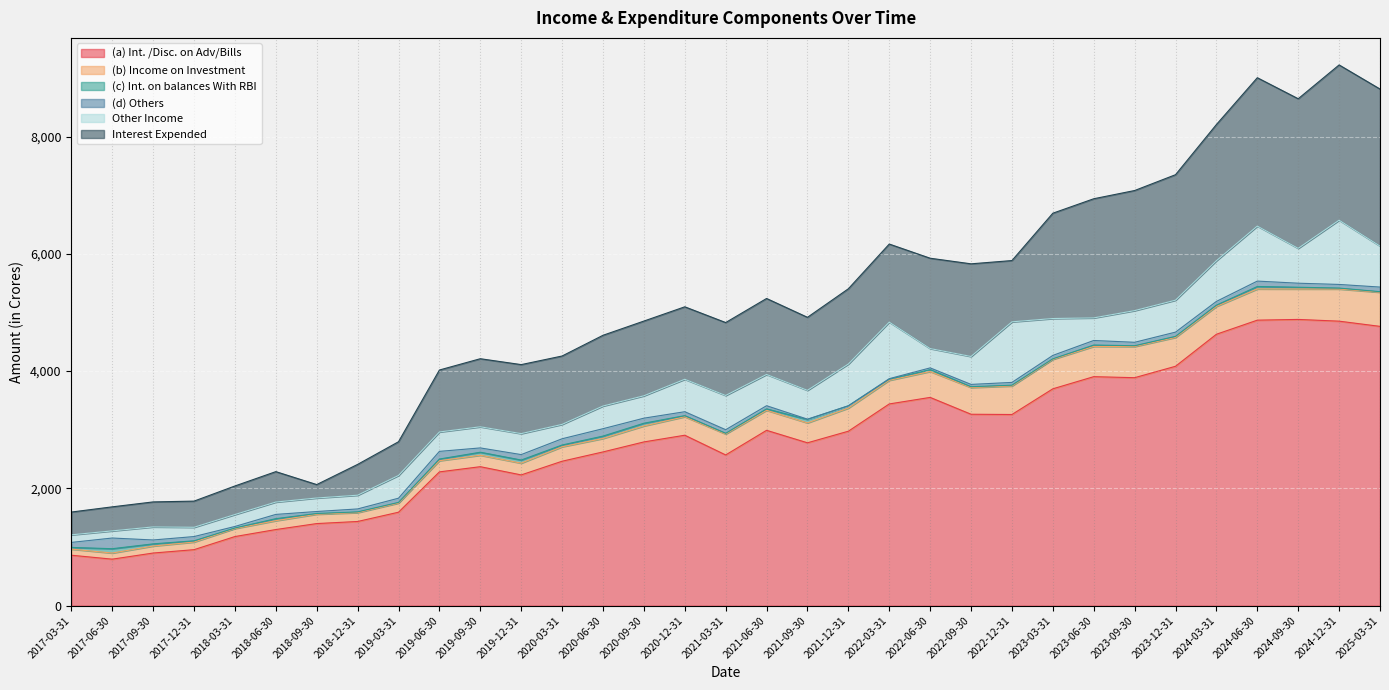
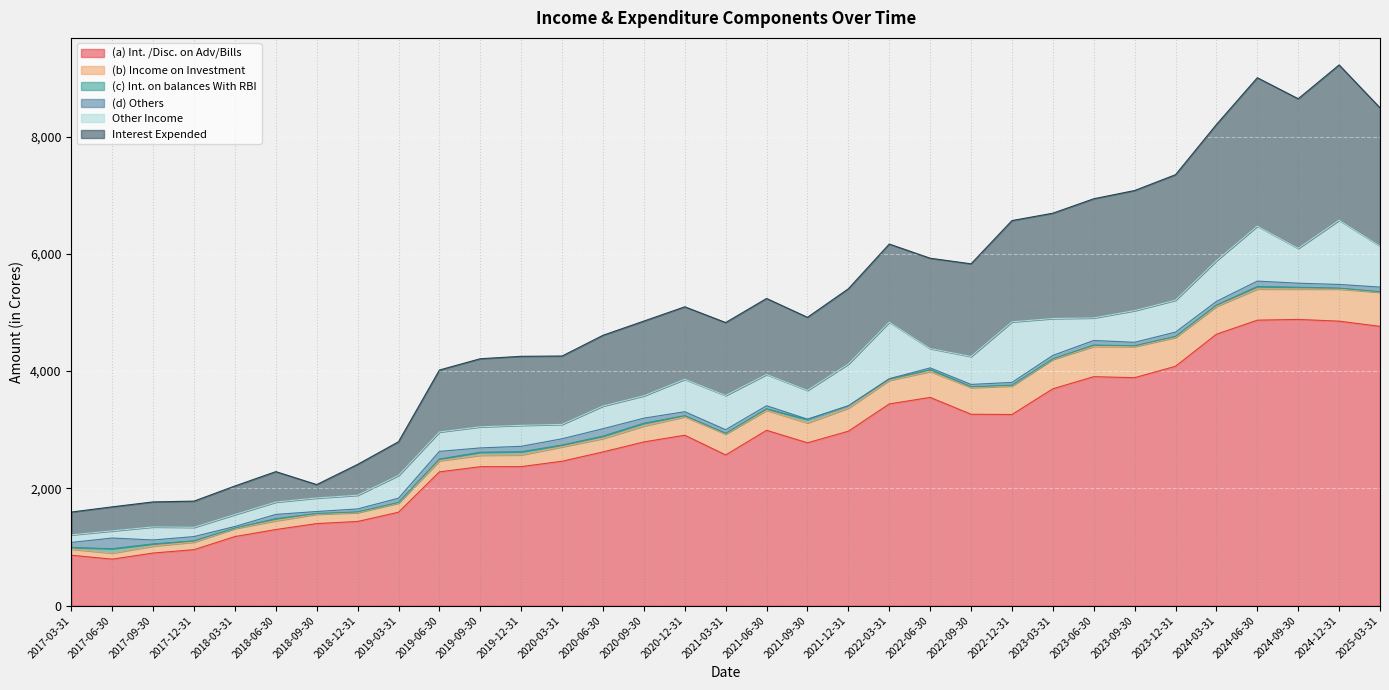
  {
    "(a) Int. /Disc. on Adv/Bills": {
      "2017-03-31": "900",
      "2017-06-30": "800",
      "2017-09-30": "900",
      "2017-12-31": "1,000",
      "2018-03-31": "1,200",
      "2018-06-30": "1,300",
      "2018-09-30": "1,400",
      "2018-12-31": "1,400",
      "2019-03-31": "1,600",
      "2019-06-30": "2,300",
      "2019-09-30": "2,400",
-     "2019-12-31": "2,200",
+     "2019-12-31": "2,400",
      "2020-03-31": "2,500",
      "2020-06-30": "2,600",
      "2020-09-30": "2,800",
      "2020-12-31": "2,900",
      "2021-03-31": "2,600",
      "2021-06-30": "3,000",
      "2021-09-30": "2,800",
      "2021-12-31": "3,000",
      "2022-03-31": "3,400",
      "2022-06-30": "3,600",
      "2022-09-30": "3,300",
      "2022-12-31": "3,300",
      "2023-03-31": "3,700",
      "2023-06-30": "3,900",
      "2023-09-30": "3,900",
      "2023-12-31": "4,100",
      "2024-03-31": "4,600",
      "2024-06-30": "4,900",
      "2024-09-30": "4,900",
      "2024-12-31": "4,900",
      "2025-03-31": "4,800"
    },
    "(b) Income on Investment": {
      "2017-06-30": "100",
      "2019-09-30": "200",
      "2019-12-31": "200",
      "2020-09-30": "300",
      "2021-09-30": "300"
    },
    "Other Income": {
      "2017-03-31": "100",
      "2017-06-30": "100",
      "2017-09-30": "200",
      "2017-12-31": "200",
      "2018-03-31": "200",
      "2018-06-30": "200",
      "2018-09-30": "200",
      "2018-12-31": "200",
      "2019-03-31": "400",
      "2019-06-30": "300",
      "2019-09-30": "400",
      "2019-12-31": "400",
      "2020-03-31": "200",
      "2020-06-30": "400",
      "2020-09-30": "400",
      "2020-12-31": "600",
      "2021-03-31": "600",
      "2021-06-30": "500",
      "2021-09-30": "500",
      "2021-12-31": "700",
      "2022-03-31": "1,000",
      "2022-06-30": "300",
      "2022-09-30": "500",
      "2022-12-31": "1,000",
      "2023-03-31": "600",
      "2023-06-30": "400",
      "2023-09-30": "500",
      "2023-12-31": "500",
      "2024-03-31": "700",
      "2024-06-30": "900",
      "2024-09-30": "600",
      "2024-12-31": "1,100",
      "2025-03-31": "700"
    },
    "Interest Expended": {
      "2017-03-31": "400",
      "2017-06-30": "400",
      "2017-09-30": "400",
      "2017-12-31": "400",
      "2018-03-31": "500",
      "2018-06-30": "500",
      "2018-09-30": "200",
      "2018-12-31": "500",
      "2019-03-31": "600",
      "2019-06-30": "1,100",
      "2019-09-30": "1,200",
      "2019-12-31": "1,200",
      "2020-03-31": "1,200",
      "2020-06-30": "1,200",
      "2020-09-30": "1,300",
      "2020-12-31": "1,200",
      "2021-03-31": "1,200",
      "2021-06-30": "1,300",
      "2021-09-30": "1,200",
      "2021-12-31": "1,300",
      "2022-03-31": "1,300",
      "2022-06-30": "1,500",
      "2022-09-30": "1,600",
-     "2022-12-31": "1,000",
+     "2022-12-31": "1,700",
      "2023-03-31": "1,800",
      "2023-06-30": "2,000",
      "2023-09-30": "2,000",
      "2023-12-31": "2,100",
      "2024-03-31": "2,300",
      "2024-06-30": "2,500",
      "2024-09-30": "2,600",
      "2024-12-31": "2,600",
-     "2025-03-31": "2,700"
+     "2025-03-31": "2,400"
    }
  }
